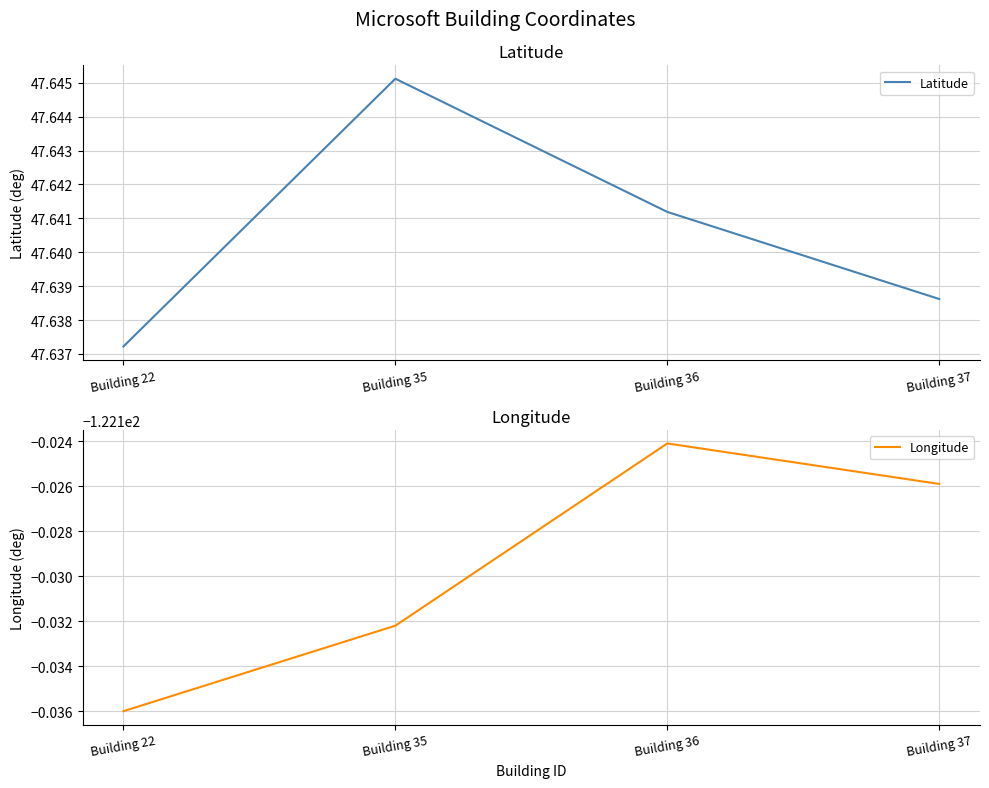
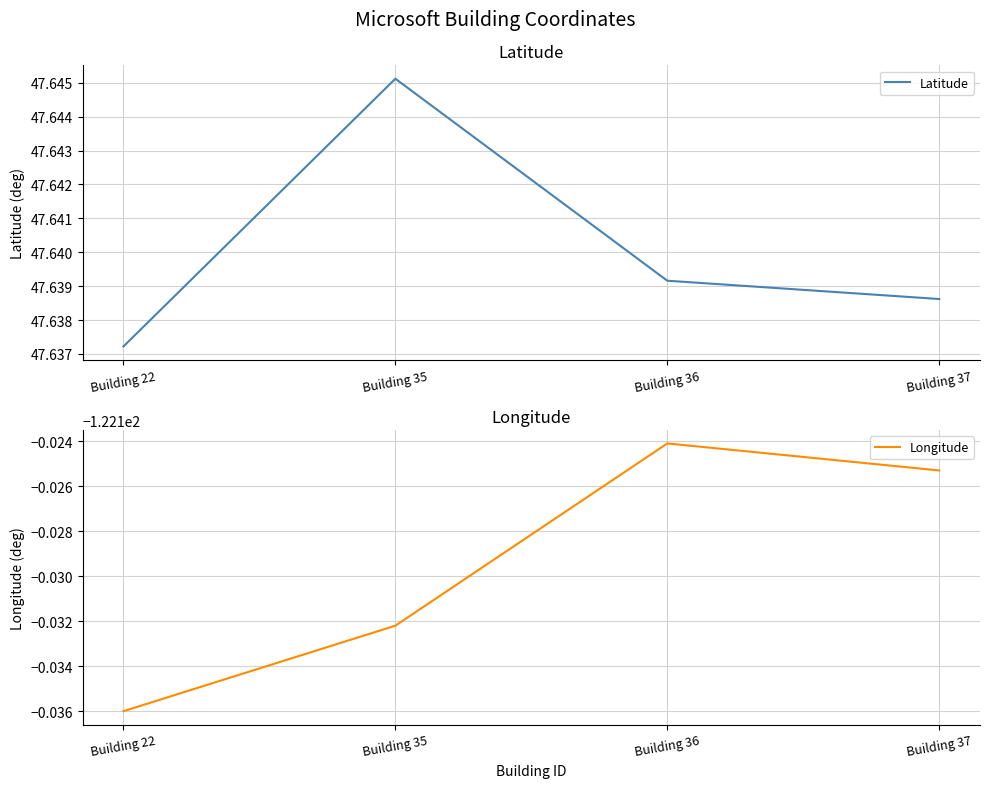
  {
    "Latitude": {
      "Building 22": 47.6372,
      "Building 35": 47.6451,
-     "Building 36": 47.6412,
+     "Building 36": 47.6392,
      "Building 37": 47.6386
    },
    "Longitude": {
      "Building 22": -122.1360,
      "Building 35": -122.1322,
      "Building 36": -122.1241,
-     "Building 37": -122.1259
+     "Building 37": -122.1253
    }
  }
